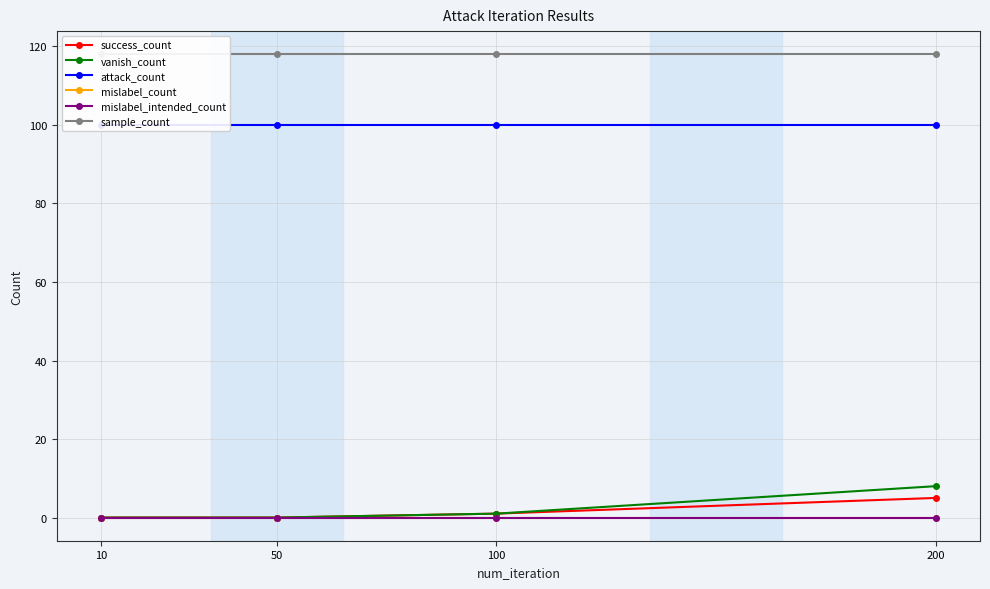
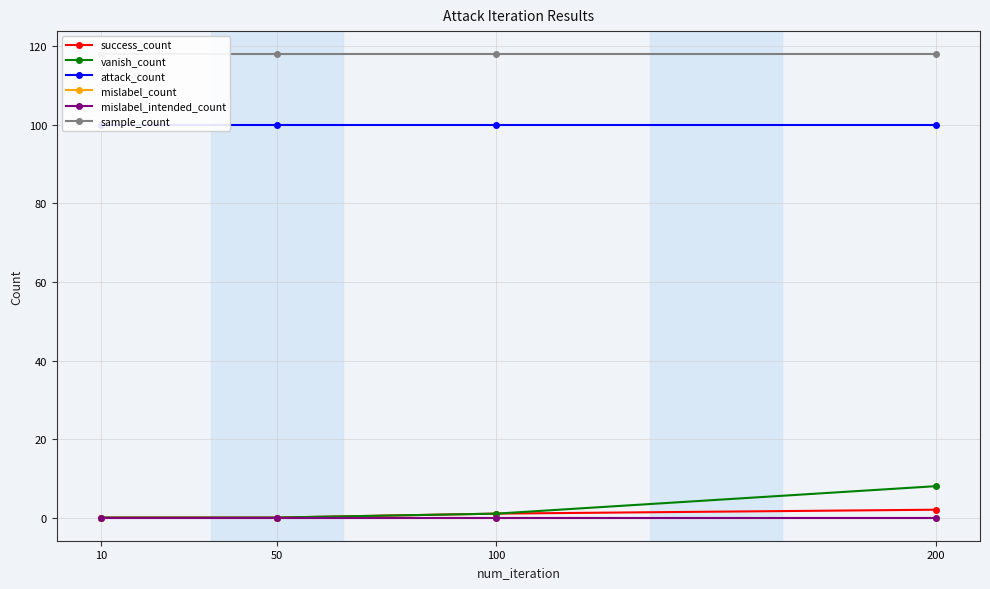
  {
    "success_count": {
-     "200": 5
+     "200": 2
    },
    "vanish_count": {
      "200": 8
    },
    "attack_count": {
      "50": 100,
      "100": 100,
      "200": 100
    },
    "mislabel_intended_count": {
      "100": 0,
      "200": 0
    },
    "sample_count": {
      "50": 118,
      "100": 118,
      "200": 118
    }
  }
